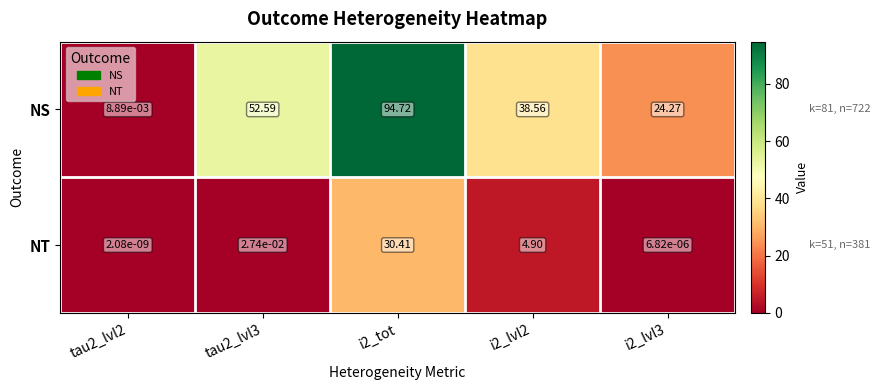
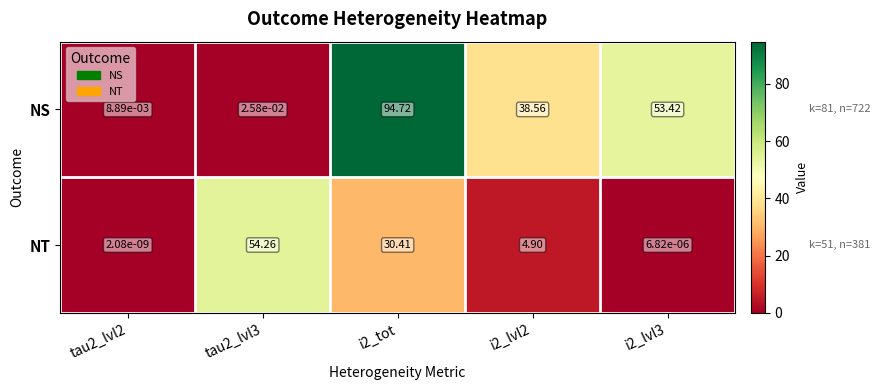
  {
    "NS": {
-     "tau2_lvl3": "52.59",
-     "i2_lvl3": "24.27"
+     "tau2_lvl3": "2.58e-02",
+     "i2_lvl3": "53.42"
    },
    "NT": {
-     "tau2_lvl3": "2.74e-02"
+     "tau2_lvl3": "54.26"
    }
  }
